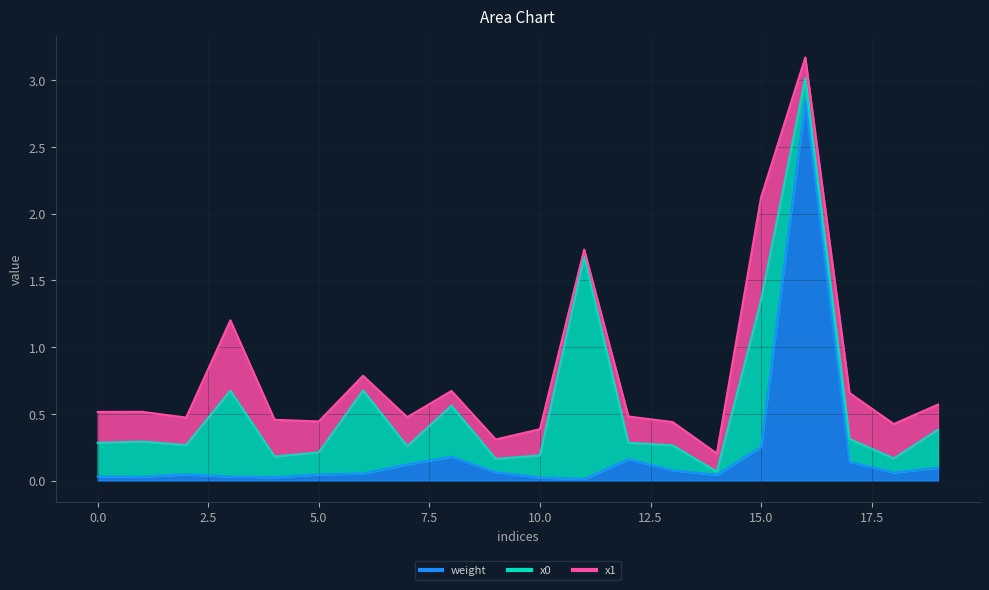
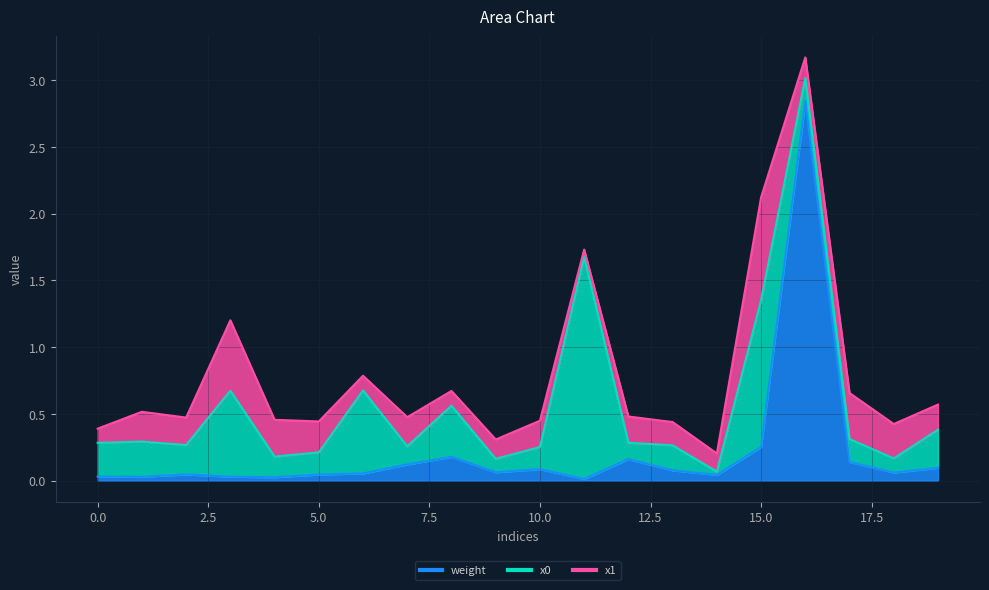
  {
    "weight": {
      "0.0": 0.03,
      "5.0": 0.05,
-     "10.0": 0.02,
+     "10.0": 0.09,
      "15.0": 0.25
    },
    "x0": {
      "0.0": 0.25,
      "5.0": 0.17,
      "10.0": 0.17,
      "15.0": 1.10
    },
    "x1": {
-     "0.0": 0.23,
+     "0.0": 0.11,
      "5.0": 0.23,
      "10.0": 0.20,
      "15.0": 0.77
    }
  }
